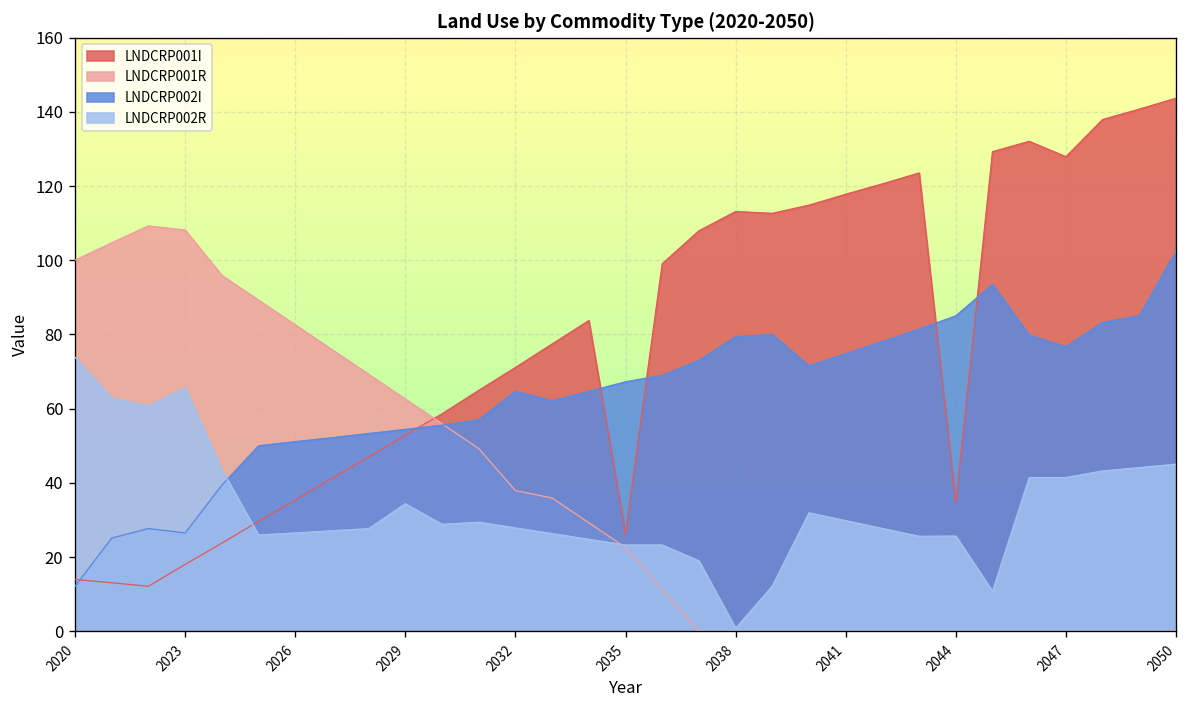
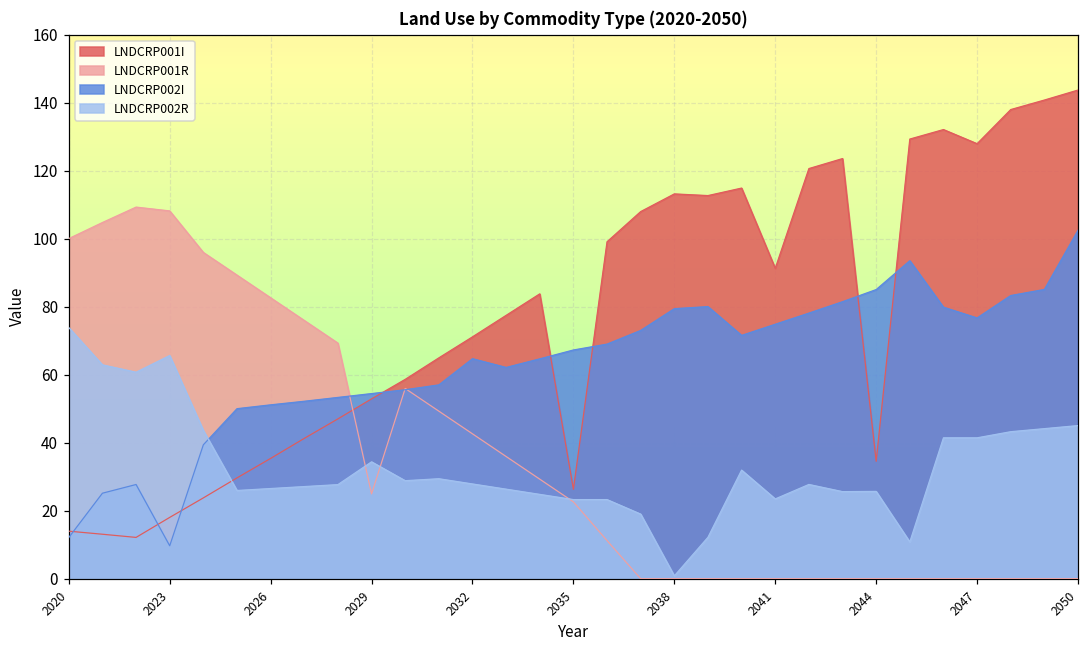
  {
    "LNDCRP001I": {
      "2020": 14,
      "2023": 18,
      "2026": 35,
      "2029": 53,
      "2032": 71,
      "2035": 26,
      "2038": 113,
-     "2041": 118,
+     "2041": 91,
      "2044": 35,
      "2047": 128,
      "2050": 144
    },
    "LNDCRP001R": {
      "2020": 100,
      "2023": 108,
      "2026": 83,
-     "2029": 63,
-     "2032": 38,
+     "2029": 25,
+     "2032": 43,
      "2038": 0,
      "2041": 0,
      "2044": 0,
      "2047": 0,
      "2050": 0
    },
    "LNDCRP002I": {
      "2020": 12,
-     "2023": 26,
+     "2023": 10,
      "2026": 51,
      "2029": 54,
      "2032": 65,
      "2035": 67,
      "2038": 79,
      "2041": 75,
      "2044": 85,
      "2047": 77,
      "2050": 102
    },
    "LNDCRP002R": {
      "2020": 74,
      "2023": 66,
      "2026": 27,
      "2029": 34,
      "2032": 28,
      "2038": 1,
-     "2041": 30,
+     "2041": 23,
      "2044": 26,
      "2047": 41,
      "2050": 45
    }
  }
